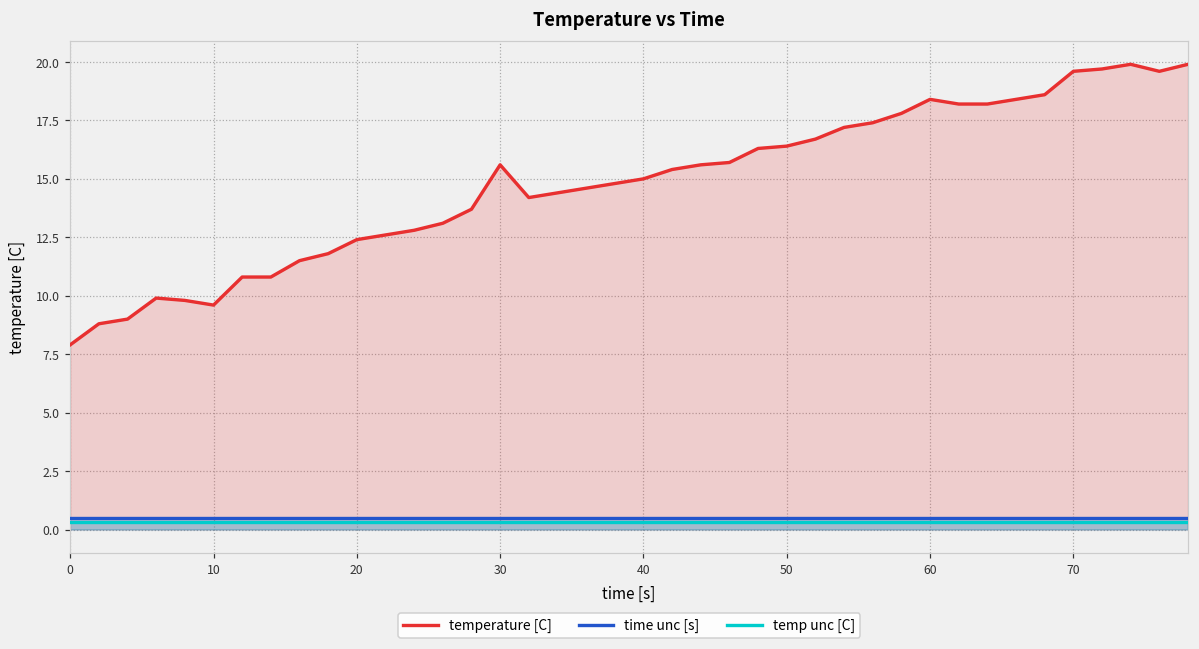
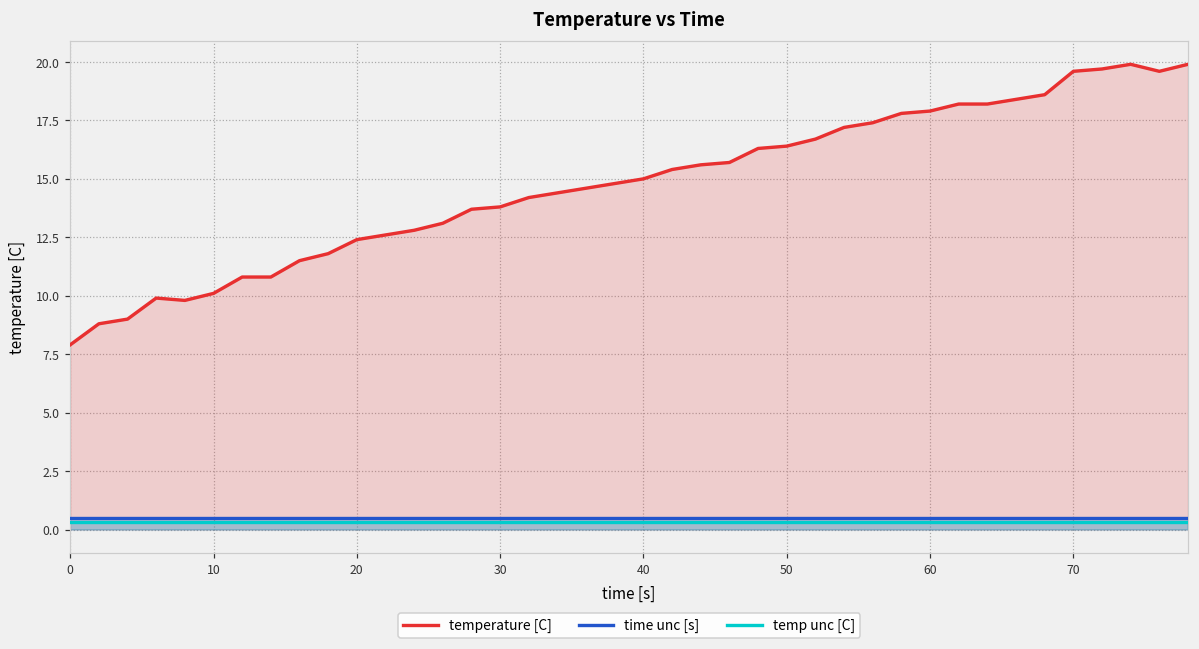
  {
    "temperature [C]": {
      "0": 7.9,
-     "10": 9.6,
+     "10": 10.1,
      "20": 12.4,
-     "30": 15.6,
+     "30": 13.8,
      "40": 15.0,
      "50": 16.4,
-     "60": 18.4,
+     "60": 17.9,
      "70": 19.6
    },
    "time unc [s]": {
      "0": 0.5,
      "10": 0.5,
      "20": 0.5,
      "30": 0.5,
      "40": 0.5,
      "50": 0.5,
      "60": 0.5,
      "70": 0.5
    },
    "temp unc [C]": {
      "0": 0.3,
      "10": 0.3,
      "20": 0.3,
      "30": 0.3,
      "40": 0.3,
      "50": 0.3,
      "60": 0.3,
      "70": 0.3
    }
  }
